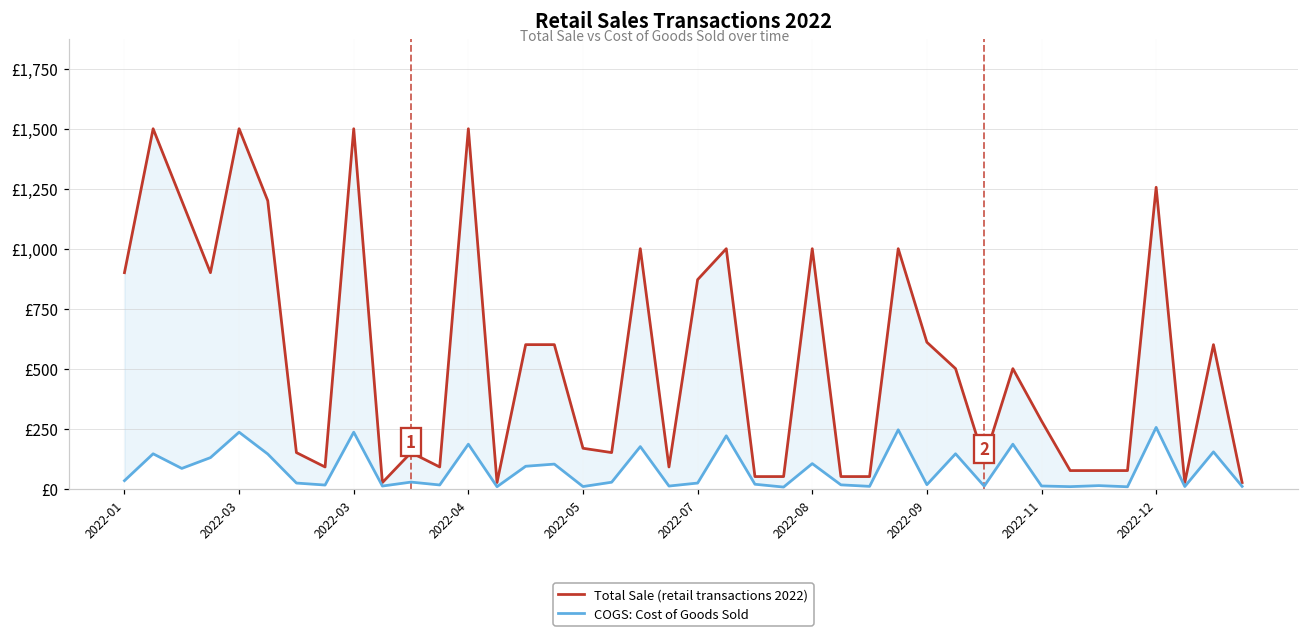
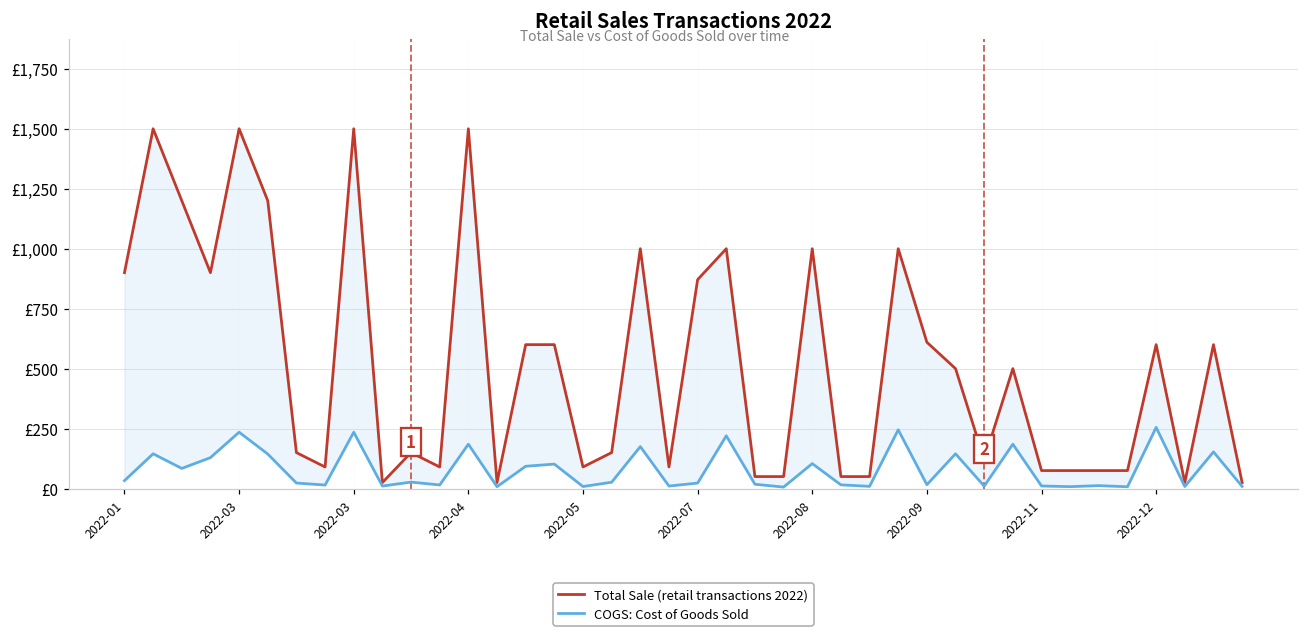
  {
    "Total Sale (retail transactions 2022)": {
      "2022-01": "£900",
      "2022-04": "£1,500",
-     "2022-05": "£170",
+     "2022-05": "£90",
      "2022-07": "£870",
      "2022-08": "£1,000",
      "2022-09": "£610",
-     "2022-11": "£280",
-     "2022-12": "£1,260"
+     "2022-11": "£80",
+     "2022-12": "£600"
    },
    "COGS: Cost of Goods Sold": {
      "2022-01": "£30",
      "2022-04": "£190",
      "2022-05": "£10",
      "2022-07": "£20",
      "2022-08": "£100",
      "2022-09": "£20",
      "2022-11": "£10",
      "2022-12": "£260"
    }
  }
